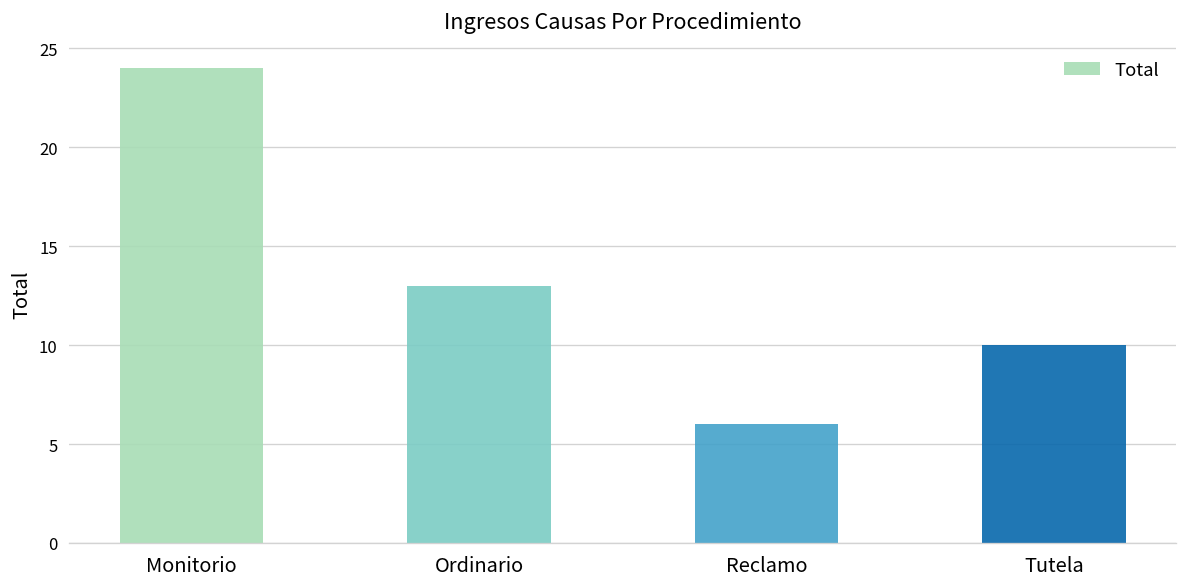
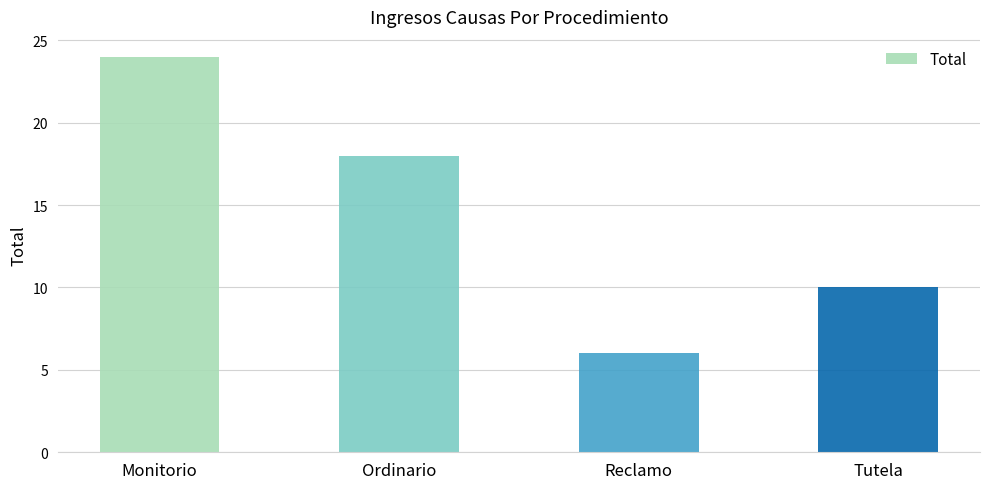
  {
    "Monitorio": 24,
-   "Ordinario": 13,
+   "Ordinario": 18,
    "Reclamo": 6,
    "Tutela": 10
  }
